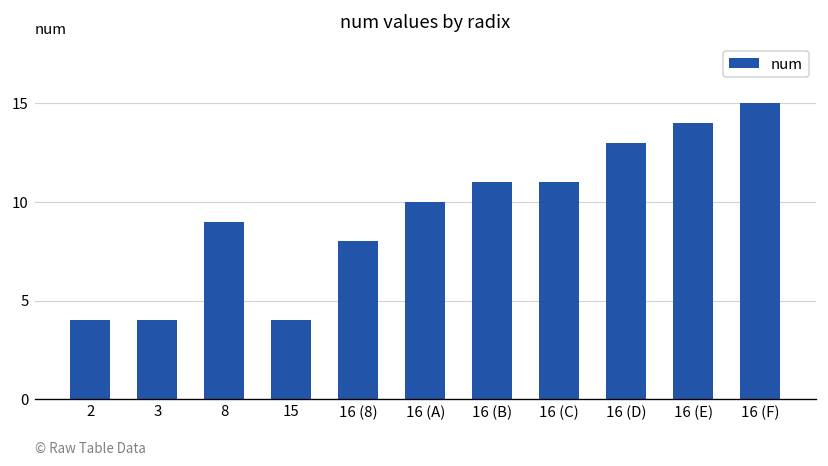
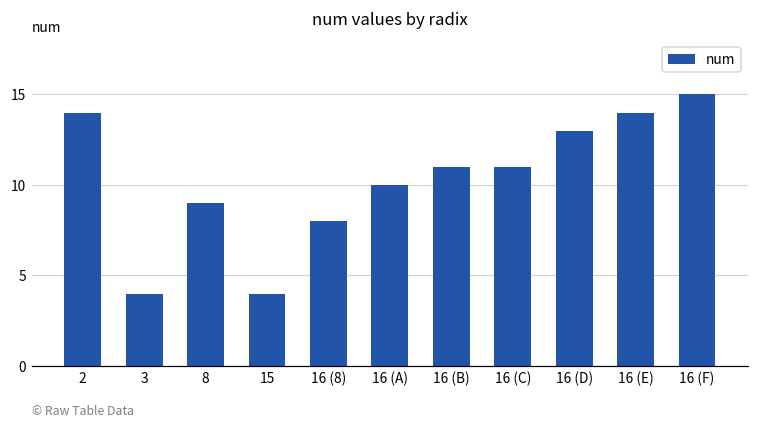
  {
-   "2": 4,
+   "2": 14,
    "3": 4,
    "8": 9,
    "15": 4,
    "16 (8)": 8,
    "16 (A)": 10,
    "16 (B)": 11,
    "16 (C)": 11,
    "16 (D)": 13,
    "16 (E)": 14,
    "16 (F)": 15
  }
